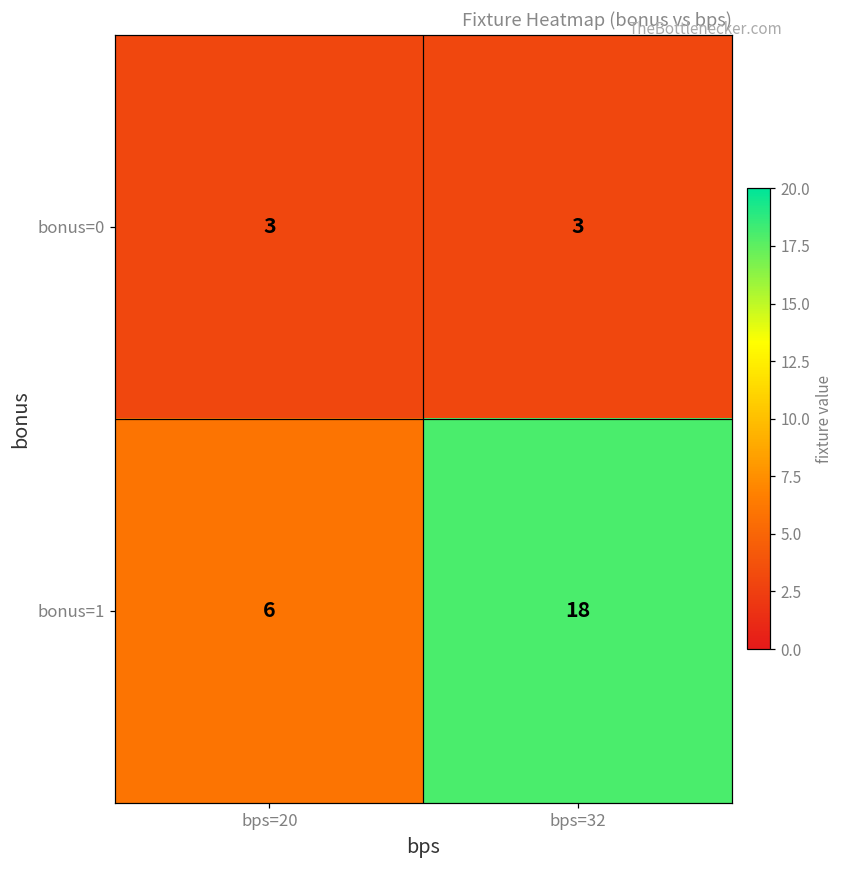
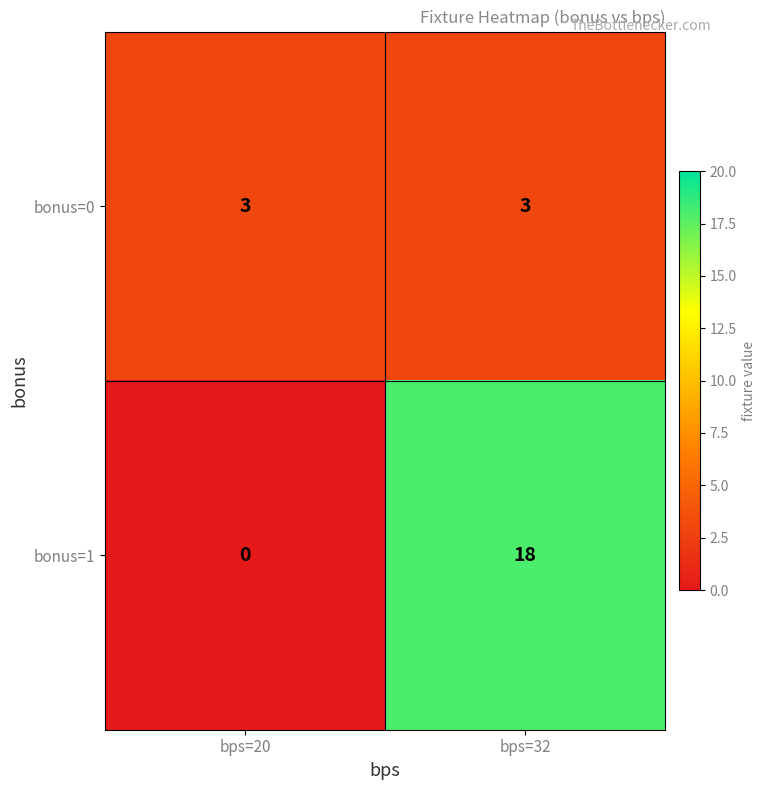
  {
    "bonus=0": {
      "bps=20": 3,
      "bps=32": 3
    },
    "bonus=1": {
-     "bps=20": 6,
+     "bps=20": 0,
      "bps=32": 18
    }
  }
